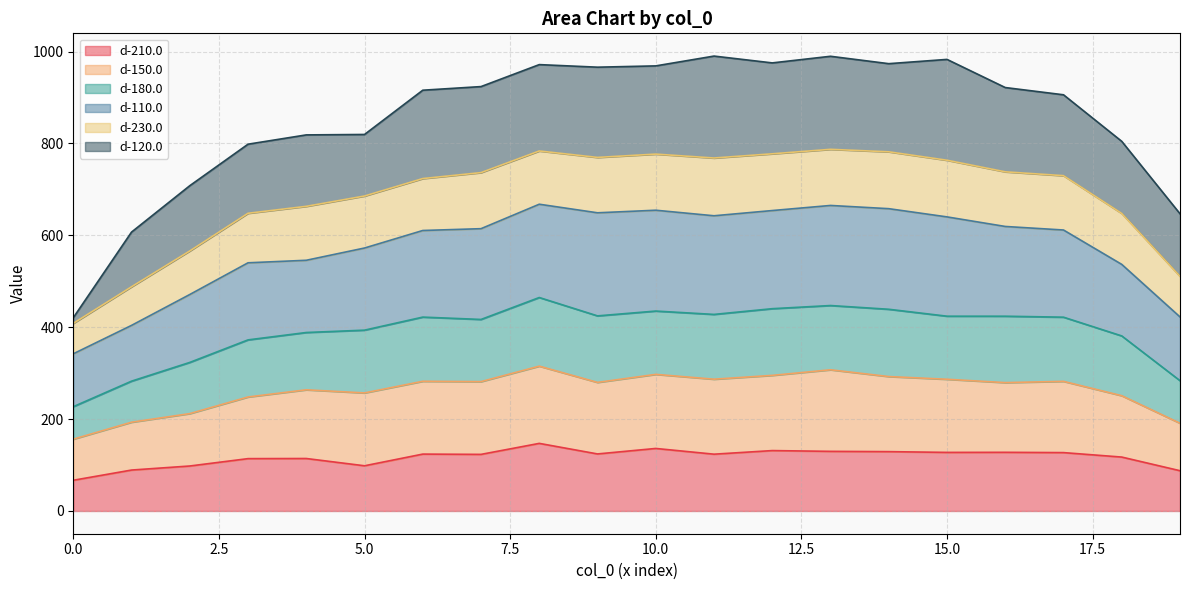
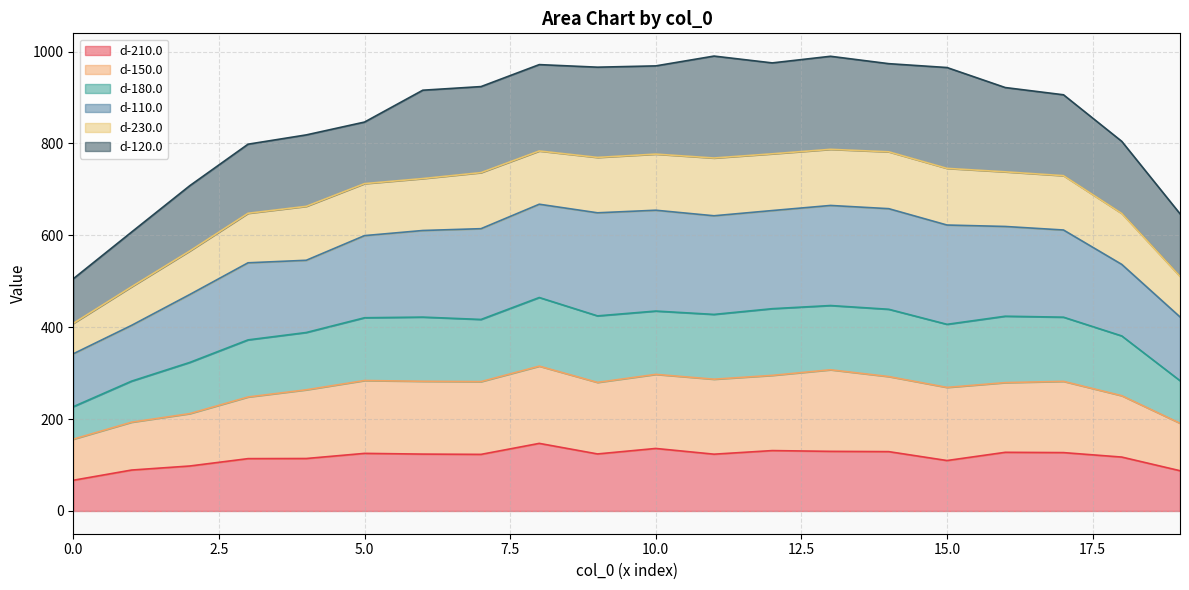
  {
    "d-210.0": {
      "0.0": 70,
-     "5.0": 100,
+     "5.0": 130,
      "10.0": 140,
-     "15.0": 130
+     "15.0": 110
    },
    "d-120.0": {
-     "0.0": 10,
+     "0.0": 100,
      "5.0": 130,
      "10.0": 190,
      "15.0": 220
    }
  }
